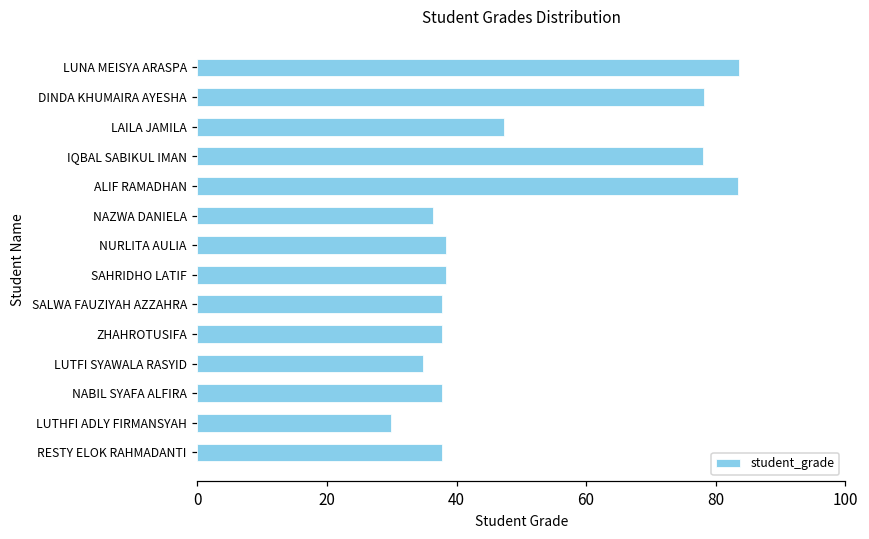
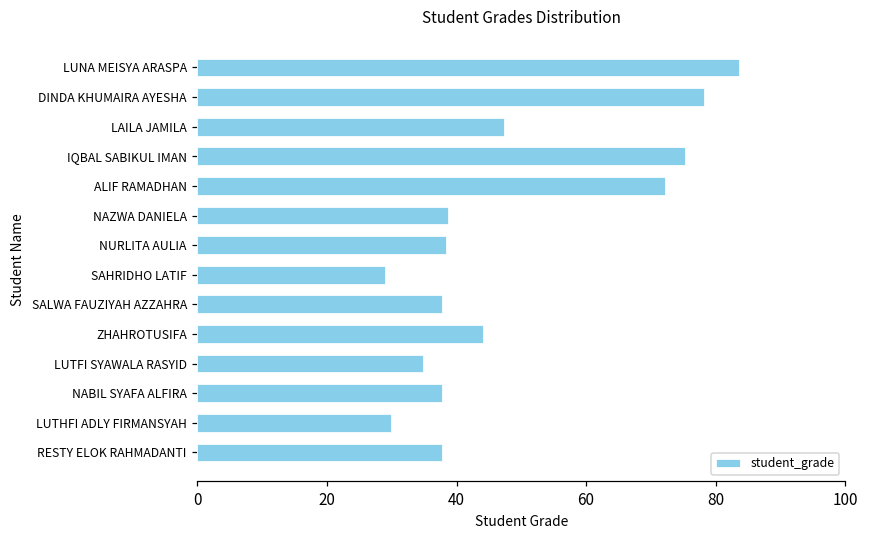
  {
    "LUNA MEISYA ARASPA": 84,
    "DINDA KHUMAIRA AYESHA": 78,
    "LAILA JAMILA": 47,
-   "IQBAL SABIKUL IMAN": 78,
-   "ALIF RAMADHAN": 83,
-   "NAZWA DANIELA": 36,
+   "IQBAL SABIKUL IMAN": 75,
+   "ALIF RAMADHAN": 72,
+   "NAZWA DANIELA": 39,
    "NURLITA AULIA": 38,
-   "SAHRIDHO LATIF": 38,
+   "SAHRIDHO LATIF": 29,
    "SALWA FAUZIYAH AZZAHRA": 38,
-   "ZHAHROTUSIFA": 38,
+   "ZHAHROTUSIFA": 44,
    "LUTFI SYAWALA RASYID": 35,
    "NABIL SYAFA ALFIRA": 38,
    "LUTHFI ADLY FIRMANSYAH": 30,
    "RESTY ELOK RAHMADANTI": 38
  }
